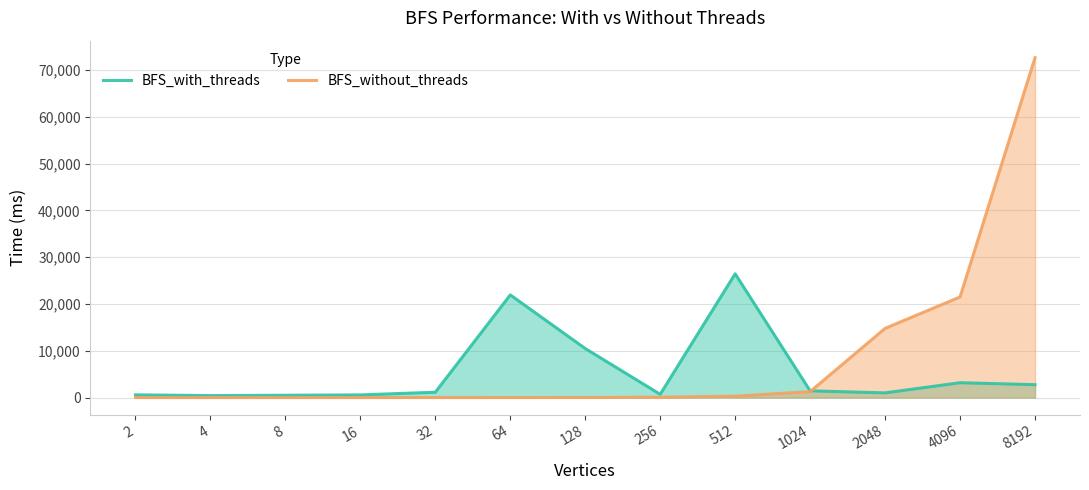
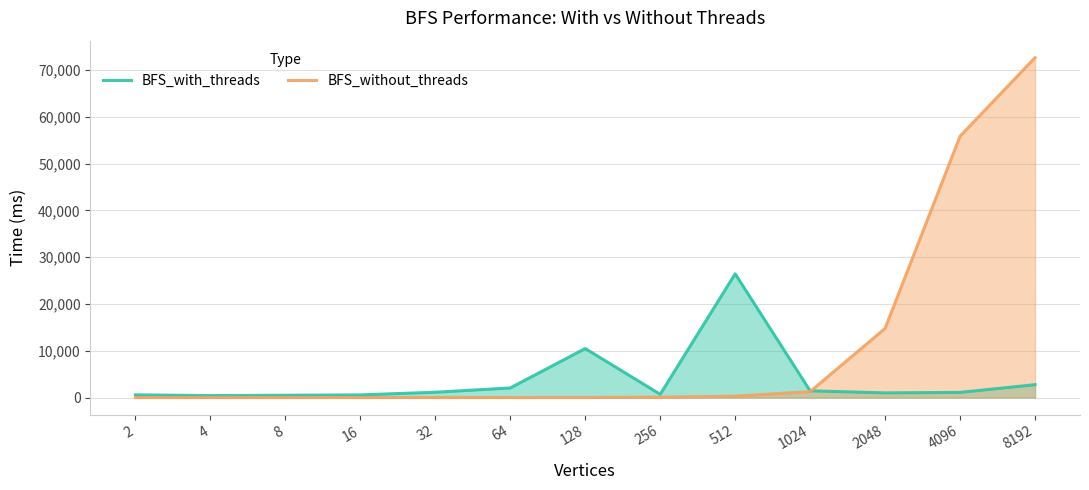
  {
    "BFS_with_threads": {
      "2": "1,000",
      "16": "1,000",
      "32": "1,000",
-     "64": "22,000",
+     "64": "2,000",
      "128": "10,000",
      "256": "1,000",
      "512": "26,000",
      "2048": "1,000",
-     "4096": "3,000",
+     "4096": "1,000",
      "8192": "3,000"
    },
    "BFS_without_threads": {
      "2": "0",
      "16": "0",
      "32": "0",
      "64": "0",
      "128": "0",
      "256": "0",
      "512": "0",
      "2048": "15,000",
-     "4096": "21,000",
+     "4096": "56,000",
      "8192": "73,000"
    }
  }
